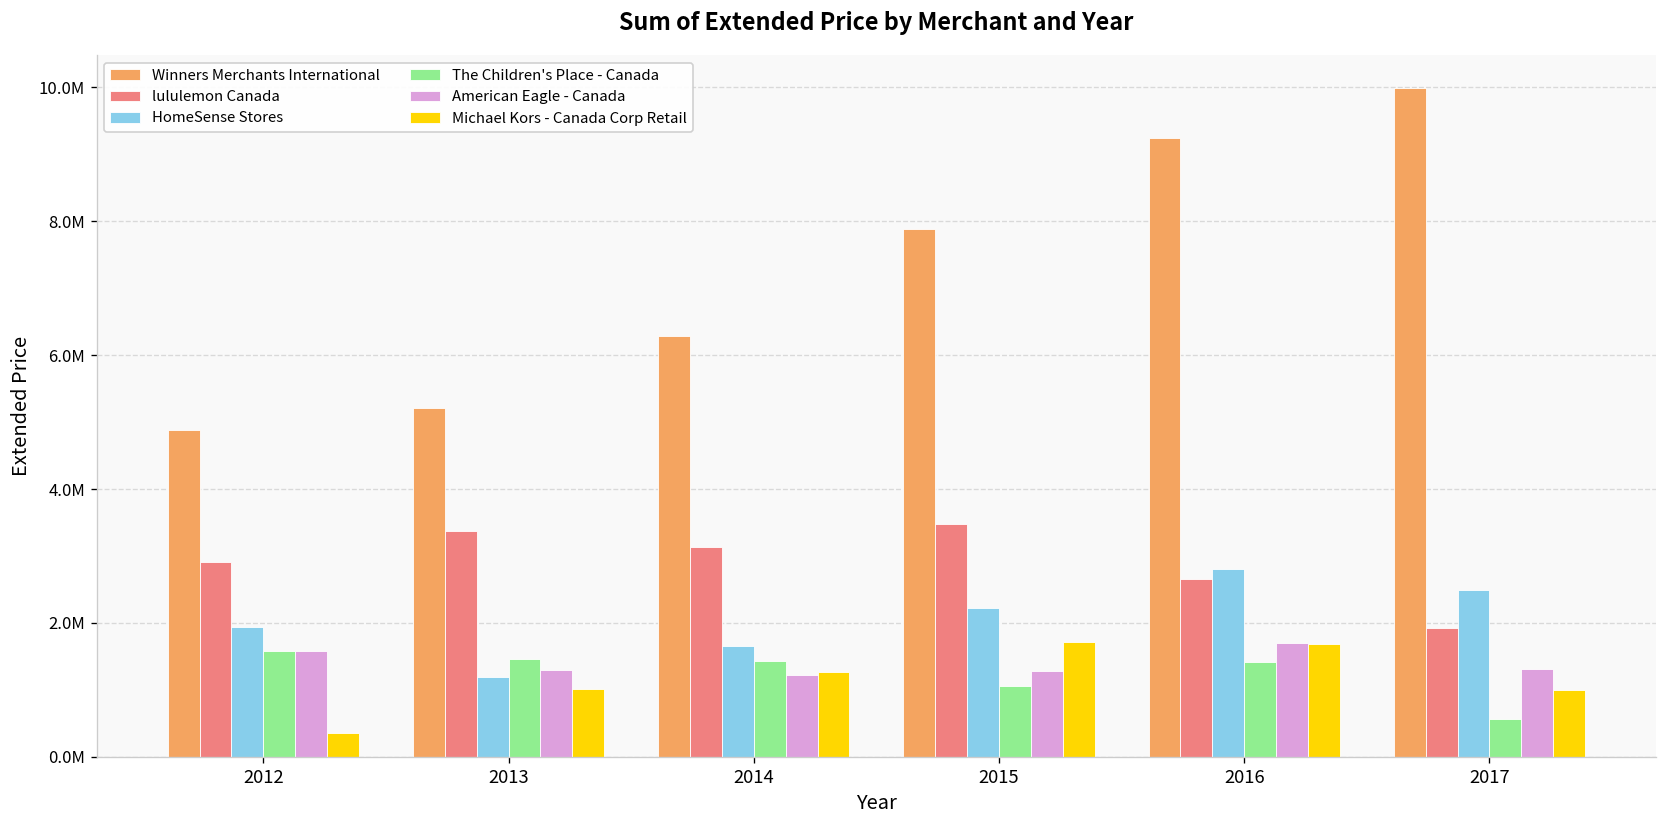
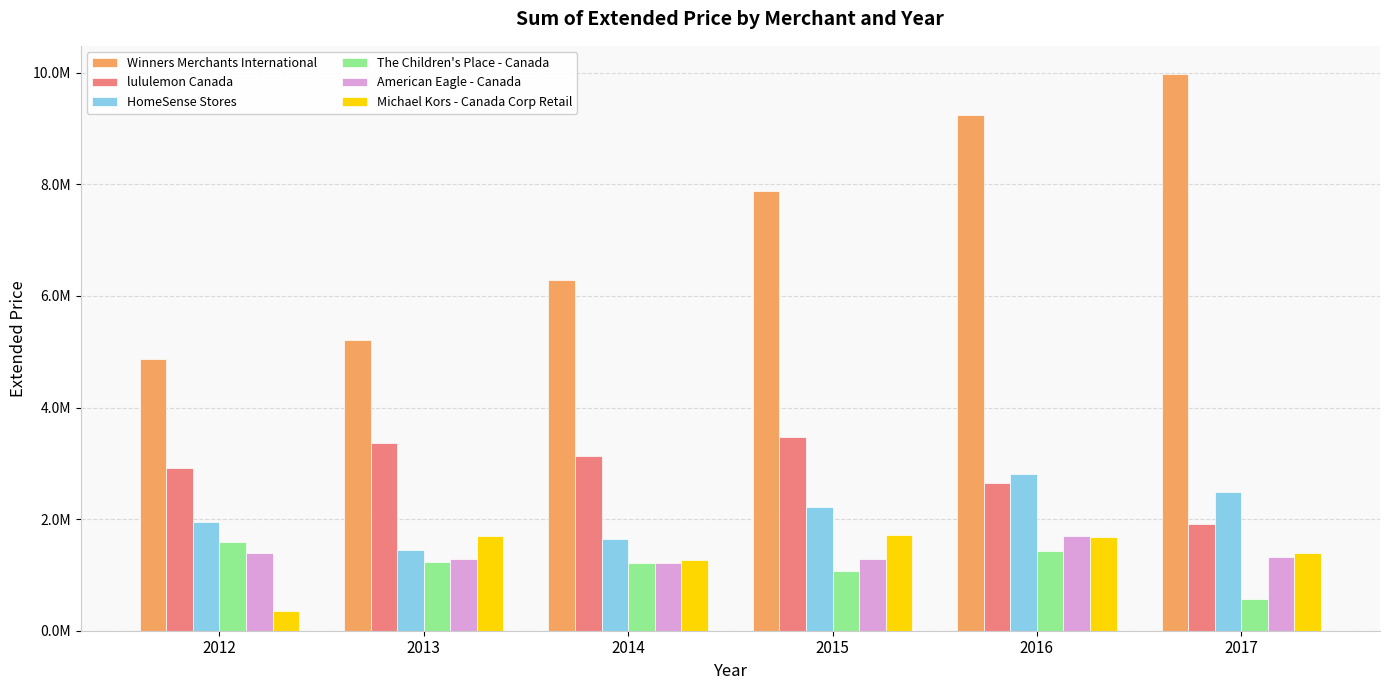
  {
    "HomeSense Stores": {
      "2012": 1900000,
-     "2013": 1200000,
+     "2013": 1400000,
      "2014": 1700000,
      "2015": 2200000,
      "2016": 2800000,
      "2017": 2500000
    },
    "The Children's Place - Canada": {
      "2012": 1600000,
-     "2013": 1500000,
-     "2014": 1400000,
+     "2013": 1200000,
+     "2014": 1200000,
      "2015": 1100000,
      "2016": 1400000,
      "2017": 600000
    },
    "American Eagle - Canada": {
-     "2012": 1600000,
+     "2012": 1400000,
      "2013": 1300000,
      "2014": 1200000,
      "2015": 1300000,
      "2016": 1700000,
      "2017": 1300000
    },
    "Michael Kors - Canada Corp Retail": {
      "2012": 400000,
-     "2013": 1000000,
+     "2013": 1700000,
      "2014": 1300000,
      "2015": 1700000,
      "2016": 1700000,
-     "2017": 1000000
+     "2017": 1400000
    }
  }
